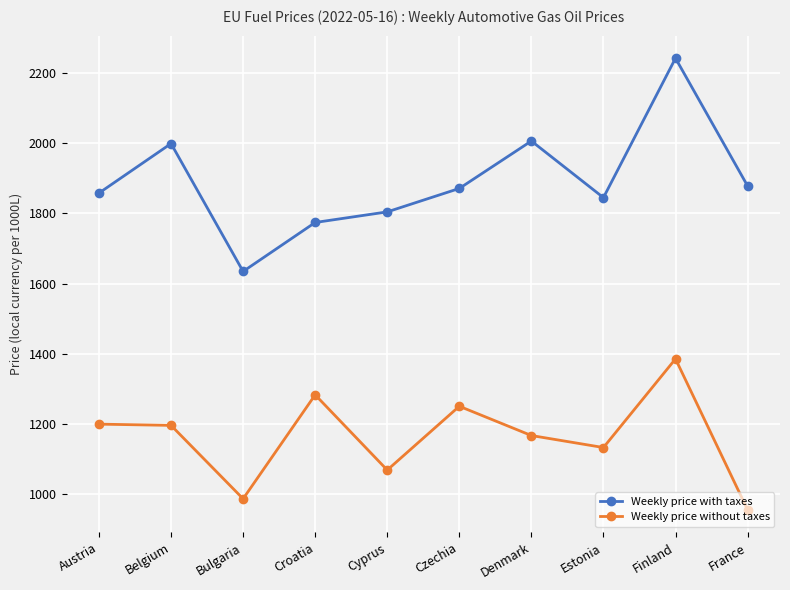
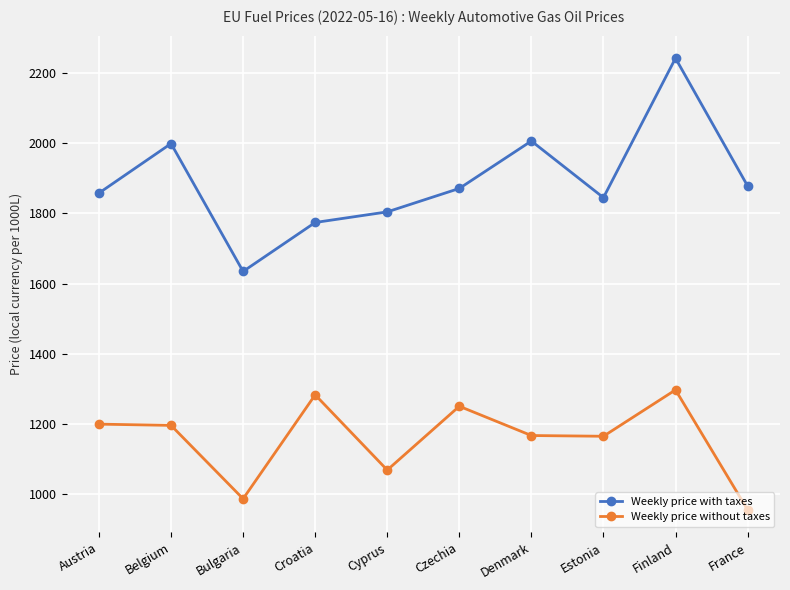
  {
    "Weekly price with taxes": {
      "Austria": 1860,
      "Belgium": 2000,
      "Bulgaria": 1630,
      "Croatia": 1770,
      "Cyprus": 1800,
      "Czechia": 1870,
      "Denmark": 2010,
      "Estonia": 1850,
      "Finland": 2240,
      "France": 1880
    },
    "Weekly price without taxes": {
      "Austria": 1200,
      "Belgium": 1200,
      "Bulgaria": 990,
      "Croatia": 1280,
      "Cyprus": 1070,
      "Czechia": 1250,
      "Denmark": 1170,
-     "Estonia": 1130,
-     "Finland": 1390
+     "Estonia": 1170,
+     "Finland": 1300
    }
  }
